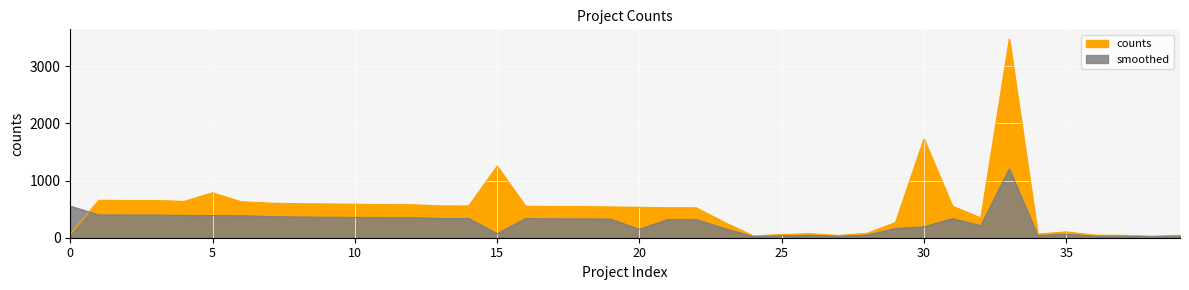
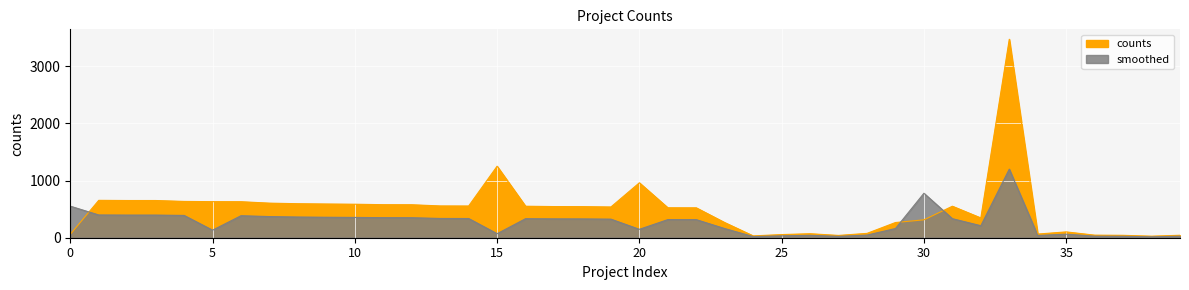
  {
    "counts": {
      "0": 100,
-     "5": 800,
+     "5": 600,
      "10": 600,
      "15": 1300,
-     "20": 500,
-     "30": 1700
+     "20": 1000,
+     "30": 300
    },
    "smoothed": {
      "0": 600,
-     "5": 400,
+     "5": 100,
      "10": 400,
      "15": 100,
      "20": 100,
-     "30": 200
+     "30": 800
    }
  }
